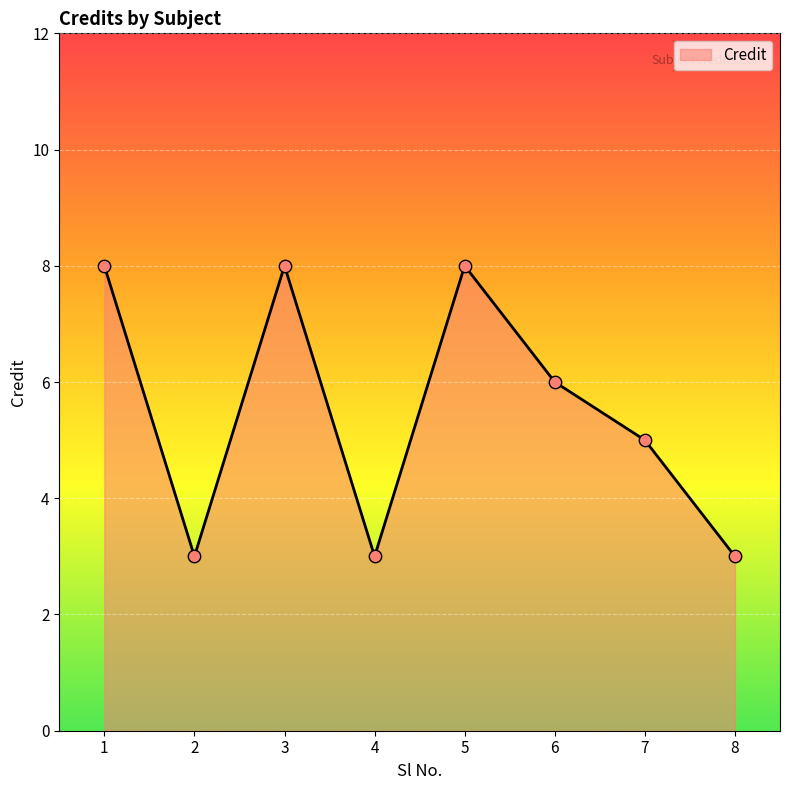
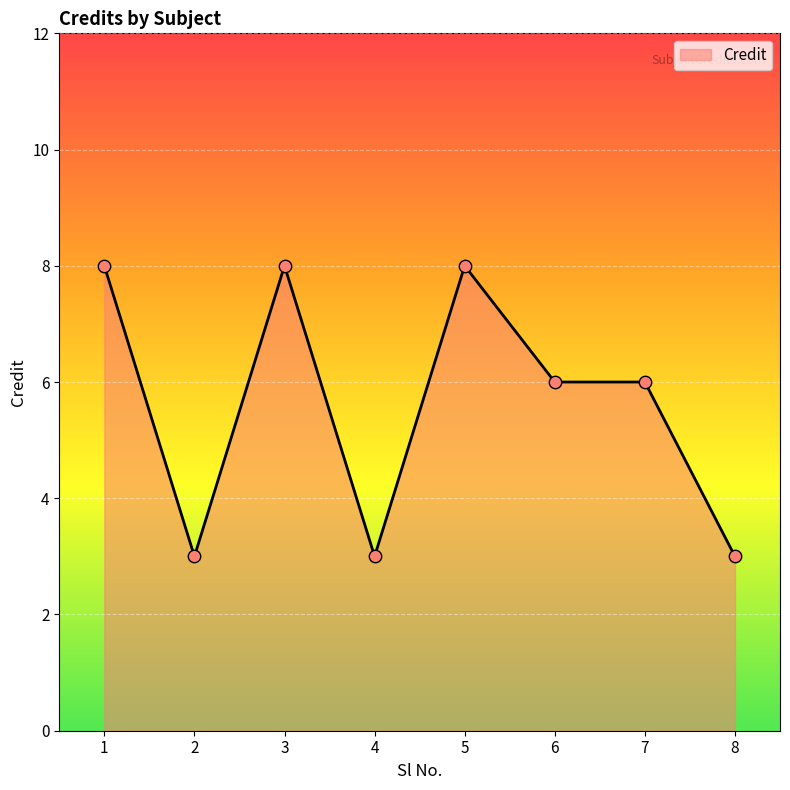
  {
    "1": 8,
    "2": 3,
    "3": 8,
    "4": 3,
    "5": 8,
    "6": 6,
-   "7": 5,
+   "7": 6,
    "8": 3
  }
